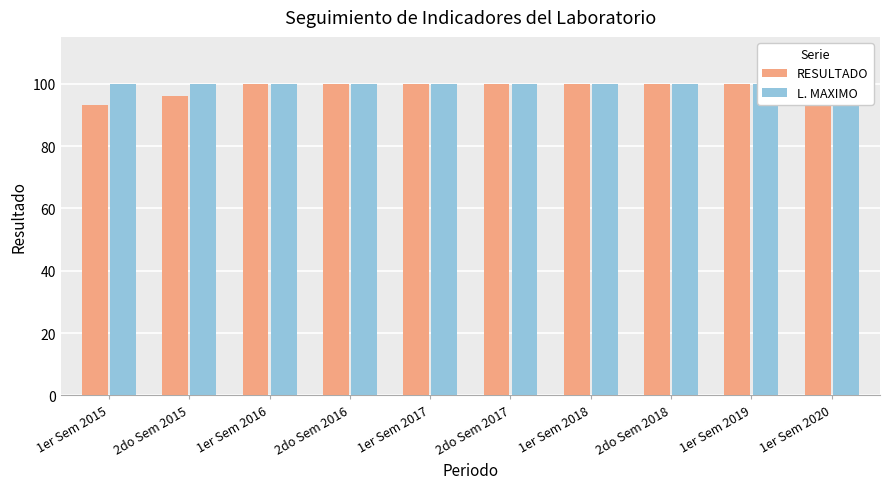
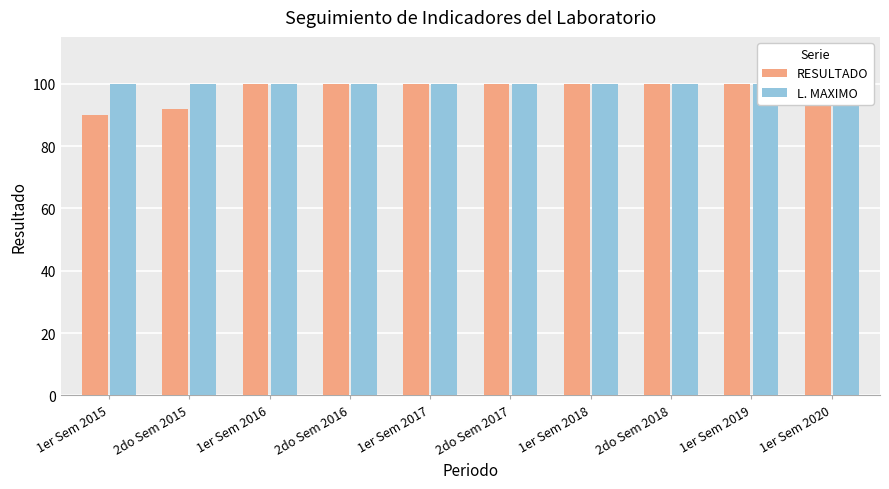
  {
    "RESULTADO": {
-     "1er Sem 2015": 93,
-     "2do Sem 2015": 96,
+     "1er Sem 2015": 90,
+     "2do Sem 2015": 92,
      "1er Sem 2016": 100,
      "2do Sem 2016": 100,
      "1er Sem 2017": 100,
      "2do Sem 2017": 100,
      "1er Sem 2018": 100,
      "2do Sem 2018": 100,
      "1er Sem 2019": 100
    },
    "L. MAXIMO": {
      "1er Sem 2015": 100,
      "2do Sem 2015": 100,
      "1er Sem 2016": 100,
      "2do Sem 2016": 100,
      "1er Sem 2017": 100,
      "2do Sem 2017": 100,
      "1er Sem 2018": 100,
      "2do Sem 2018": 100
    }
  }
